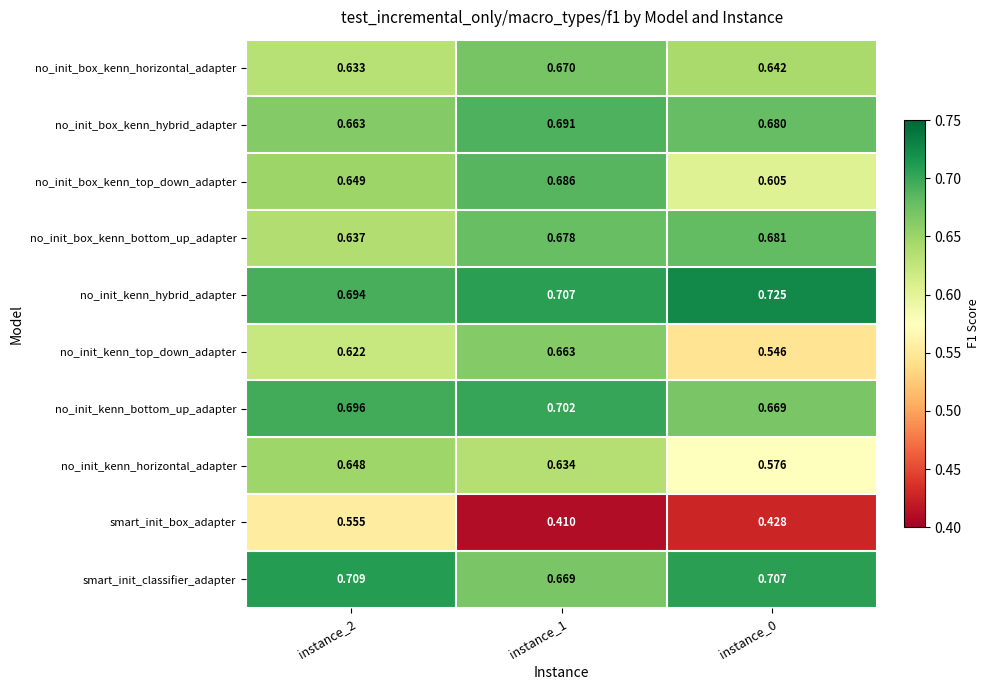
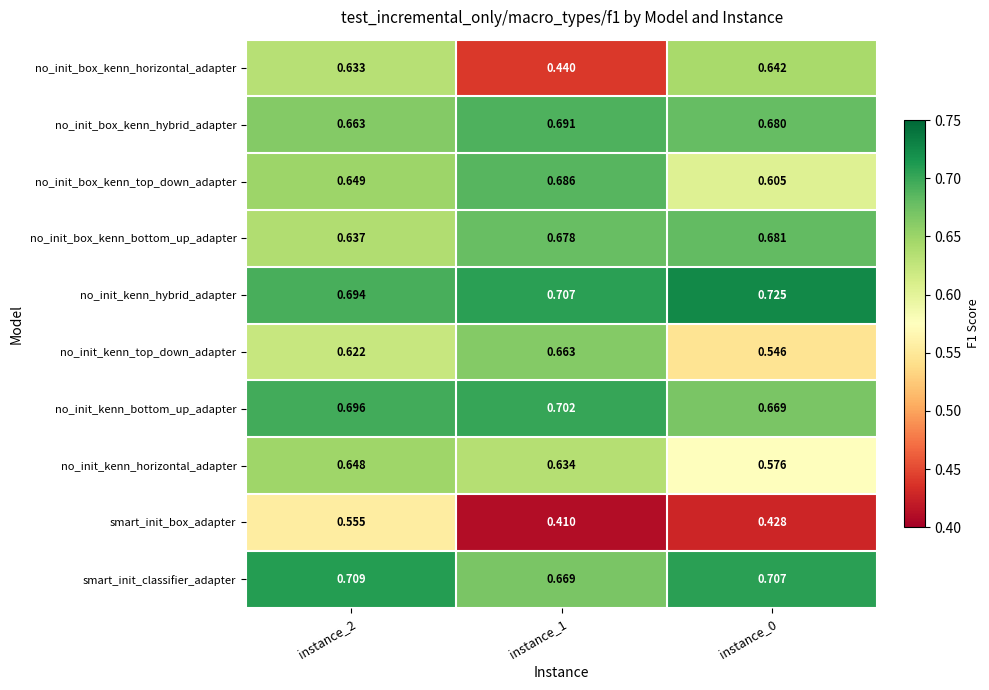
  {
    "no_init_box_kenn_horizontal_adapter": {
      "instance_2": 0.633,
-     "instance_1": 0.670,
+     "instance_1": 0.440,
      "instance_0": 0.642
    },
    "no_init_box_kenn_hybrid_adapter": {
      "instance_2": 0.663,
      "instance_1": 0.691,
      "instance_0": 0.680
    },
    "no_init_box_kenn_top_down_adapter": {
      "instance_2": 0.649,
      "instance_1": 0.686,
      "instance_0": 0.605
    },
    "no_init_box_kenn_bottom_up_adapter": {
      "instance_2": 0.637,
      "instance_1": 0.678,
      "instance_0": 0.681
    },
    "no_init_kenn_hybrid_adapter": {
      "instance_2": 0.694,
      "instance_1": 0.707,
      "instance_0": 0.725
    },
    "no_init_kenn_top_down_adapter": {
      "instance_2": 0.622,
      "instance_1": 0.663,
      "instance_0": 0.546
    },
    "no_init_kenn_bottom_up_adapter": {
      "instance_2": 0.696,
      "instance_1": 0.702,
      "instance_0": 0.669
    },
    "no_init_kenn_horizontal_adapter": {
      "instance_2": 0.648,
      "instance_1": 0.634,
      "instance_0": 0.576
    },
    "smart_init_box_adapter": {
      "instance_2": 0.555,
      "instance_1": 0.410,
      "instance_0": 0.428
    },
    "smart_init_classifier_adapter": {
      "instance_2": 0.709,
      "instance_1": 0.669,
      "instance_0": 0.707
    }
  }
